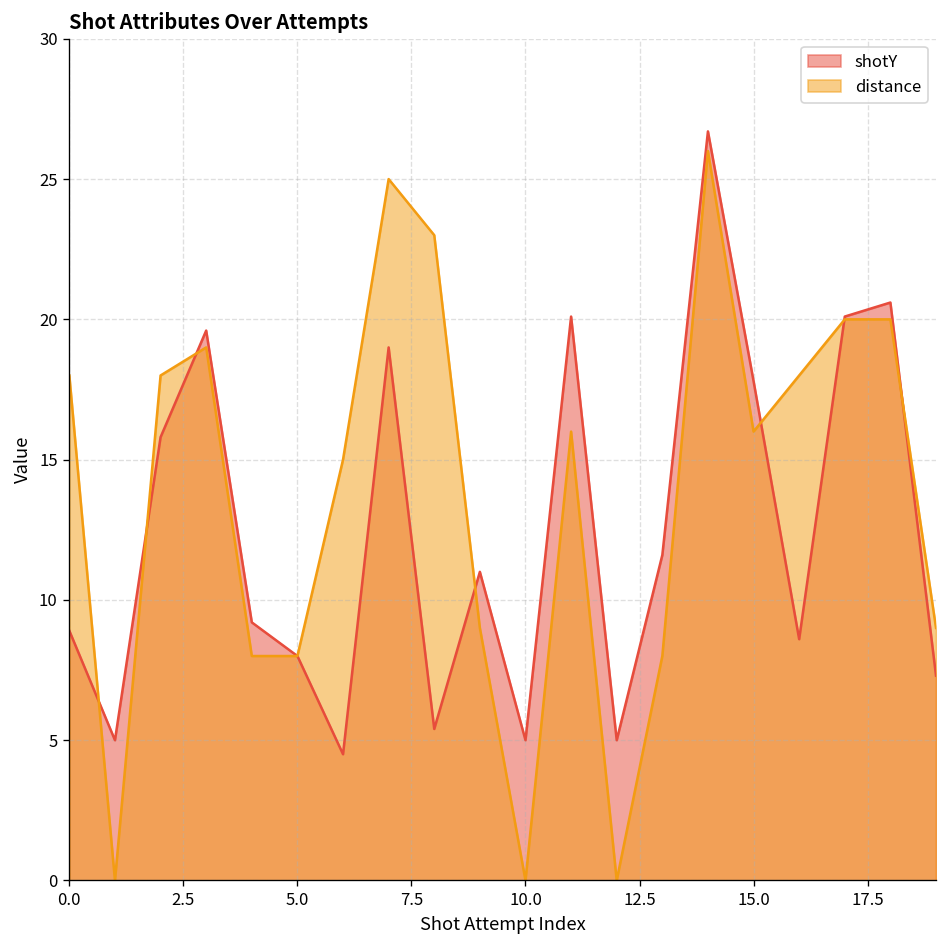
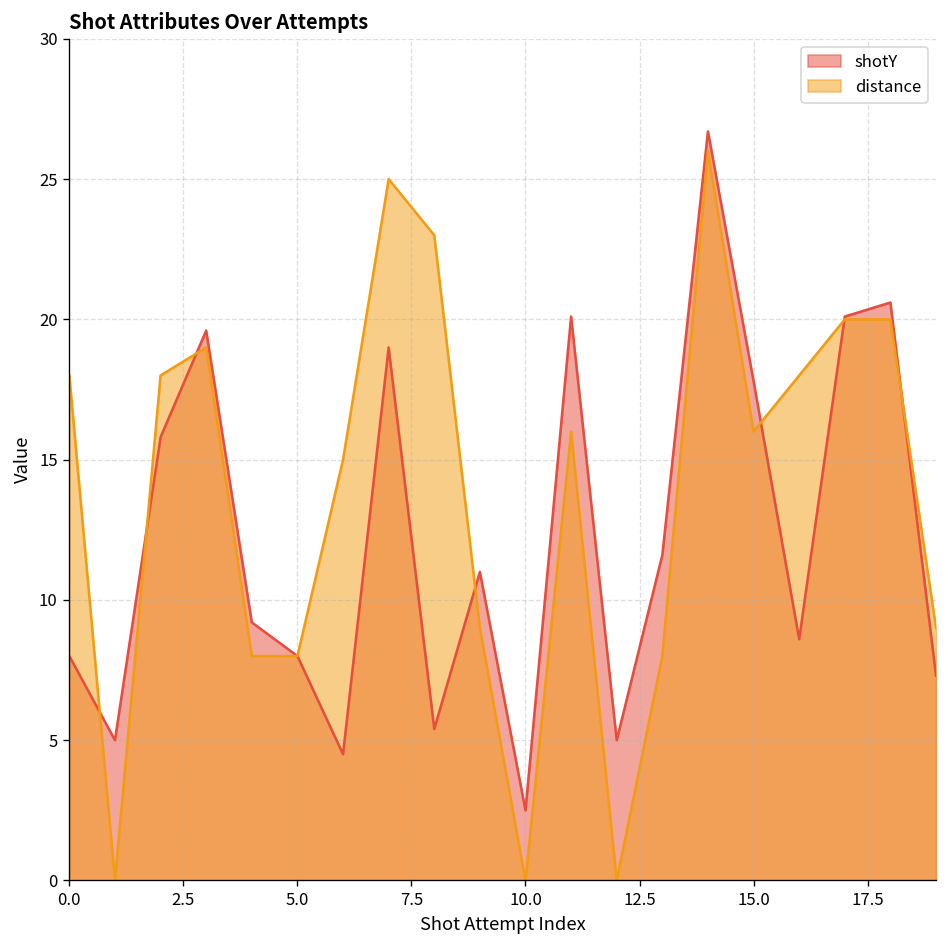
  {
    "shotY": {
-     "0.0": 8.9,
-     "10.0": 5.0,
+     "0.0": 8.0,
+     "10.0": 2.5,
      "15.0": 17.8
    },
    "distance": {
      "0.0": 18.0,
      "10.0": 0.0,
      "15.0": 16.0
    }
  }
